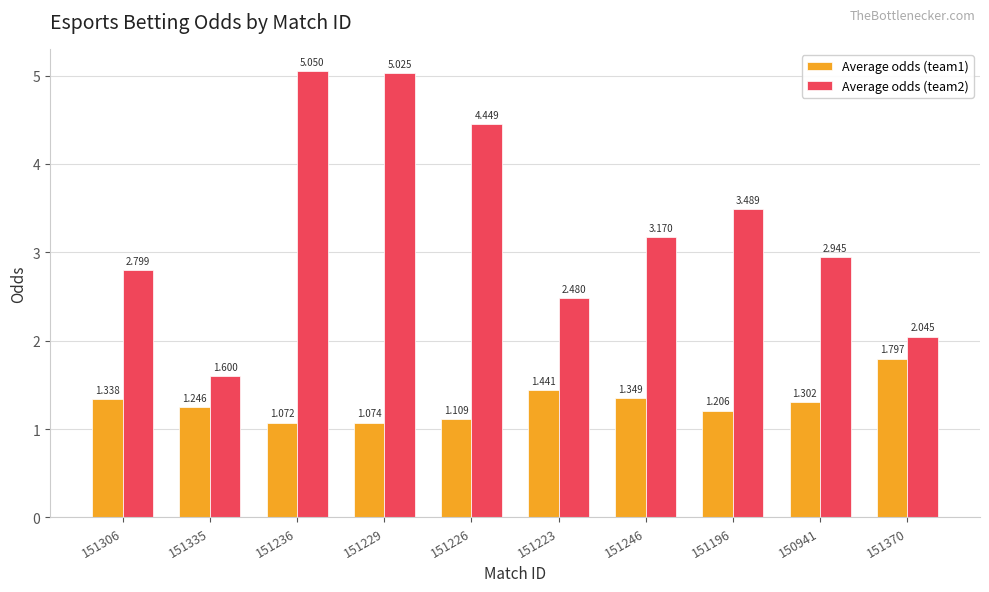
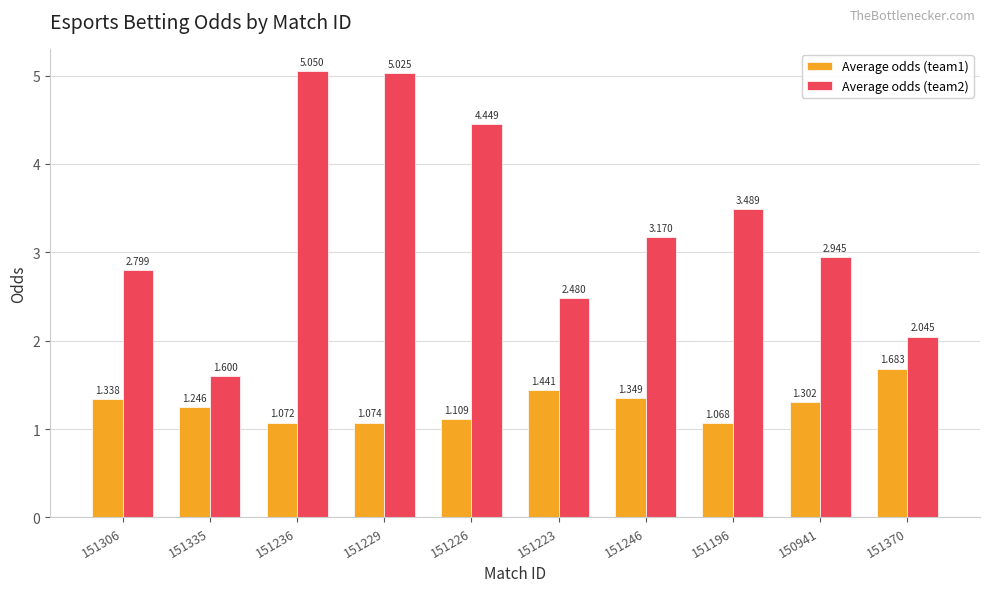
  {
    "Average odds (team1)": {
      "151306": 1.338,
      "151335": 1.246,
      "151236": 1.072,
      "151229": 1.074,
      "151226": 1.109,
      "151223": 1.441,
      "151246": 1.349,
-     "151196": 1.206,
+     "151196": 1.068,
      "150941": 1.302,
-     "151370": 1.797
+     "151370": 1.683
    },
    "Average odds (team2)": {
      "151306": 2.799,
      "151335": 1.600,
      "151236": 5.050,
      "151229": 5.025,
      "151226": 4.449,
      "151223": 2.480,
      "151246": 3.170,
      "151196": 3.489,
      "150941": 2.945,
      "151370": 2.045
    }
  }
